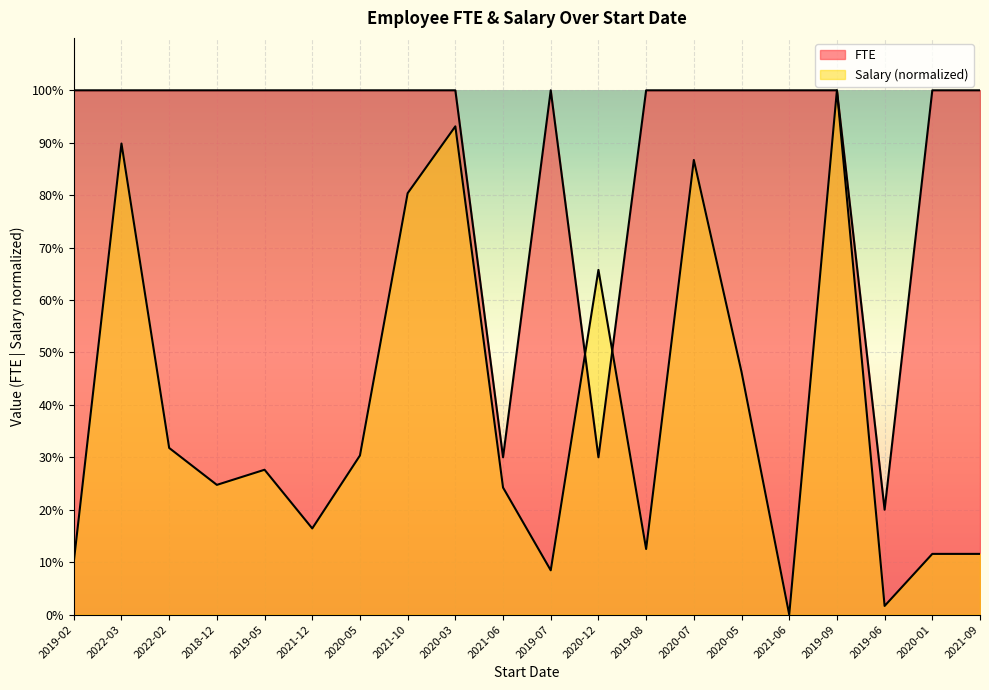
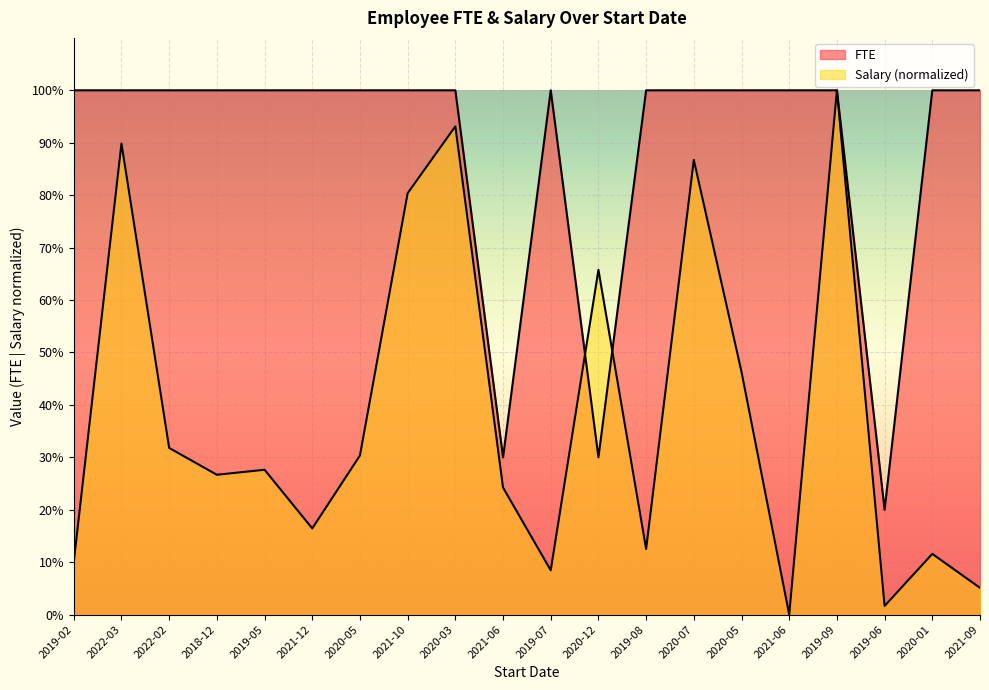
  {
    "FTE": {
      "2019-02": "100%",
      "2022-03": "100%",
      "2022-02": "100%",
      "2018-12": "100%",
      "2019-05": "100%",
      "2021-12": "100%",
      "2021-10": "100%",
      "2020-03": "100%",
      "2019-07": "100%",
      "2020-12": "30%",
      "2019-08": "100%",
      "2020-07": "100%",
      "2019-06": "20%",
      "2020-01": "100%",
      "2021-09": "100%"
    },
    "Salary (normalized)": {
      "2019-02": "10%",
      "2022-03": "90%",
      "2022-02": "32%",
-     "2018-12": "25%",
+     "2018-12": "27%",
      "2019-05": "28%",
      "2021-12": "16%",
      "2021-10": "80%",
      "2020-03": "93%",
      "2019-07": "8%",
      "2020-12": "66%",
      "2019-08": "13%",
      "2020-07": "87%",
      "2019-06": "2%",
      "2020-01": "12%",
-     "2021-09": "12%"
+     "2021-09": "5%"
    }
  }
